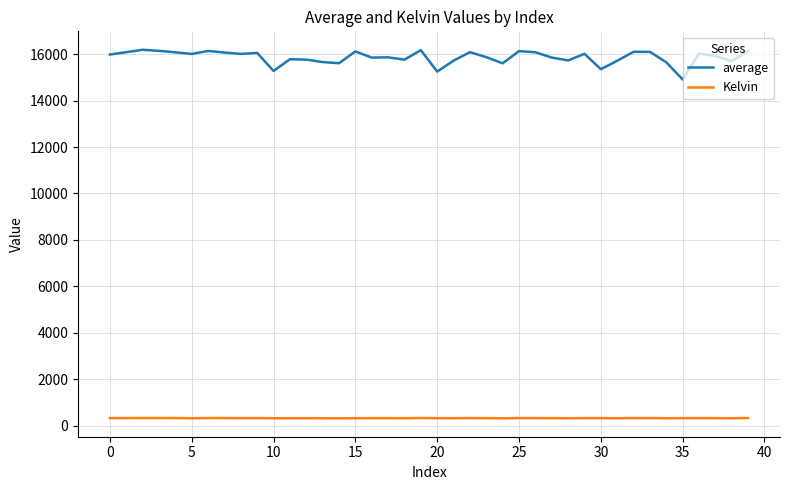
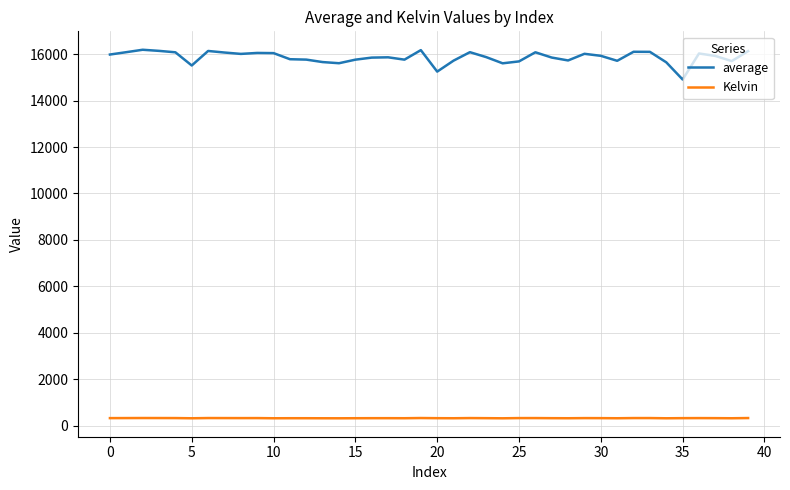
  {
    "average": {
      "0": 16000,
-     "5": 16000,
-     "10": 15300,
-     "15": 16100,
+     "5": 15500,
+     "10": 16000,
+     "15": 15800,
      "20": 15300,
-     "25": 16100,
-     "30": 15400
+     "25": 15700,
+     "30": 15900
    },
    "Kelvin": {
      "0": 300,
      "5": 300,
      "10": 300,
      "15": 300,
      "20": 300,
      "25": 300,
      "30": 300,
      "35": 300
    }
  }
